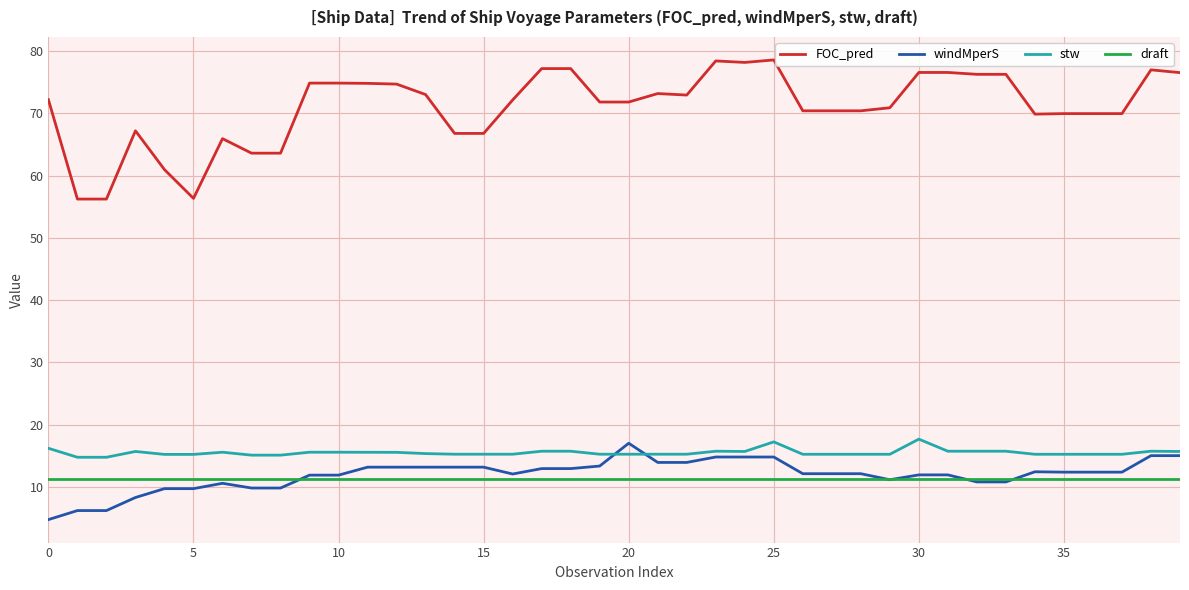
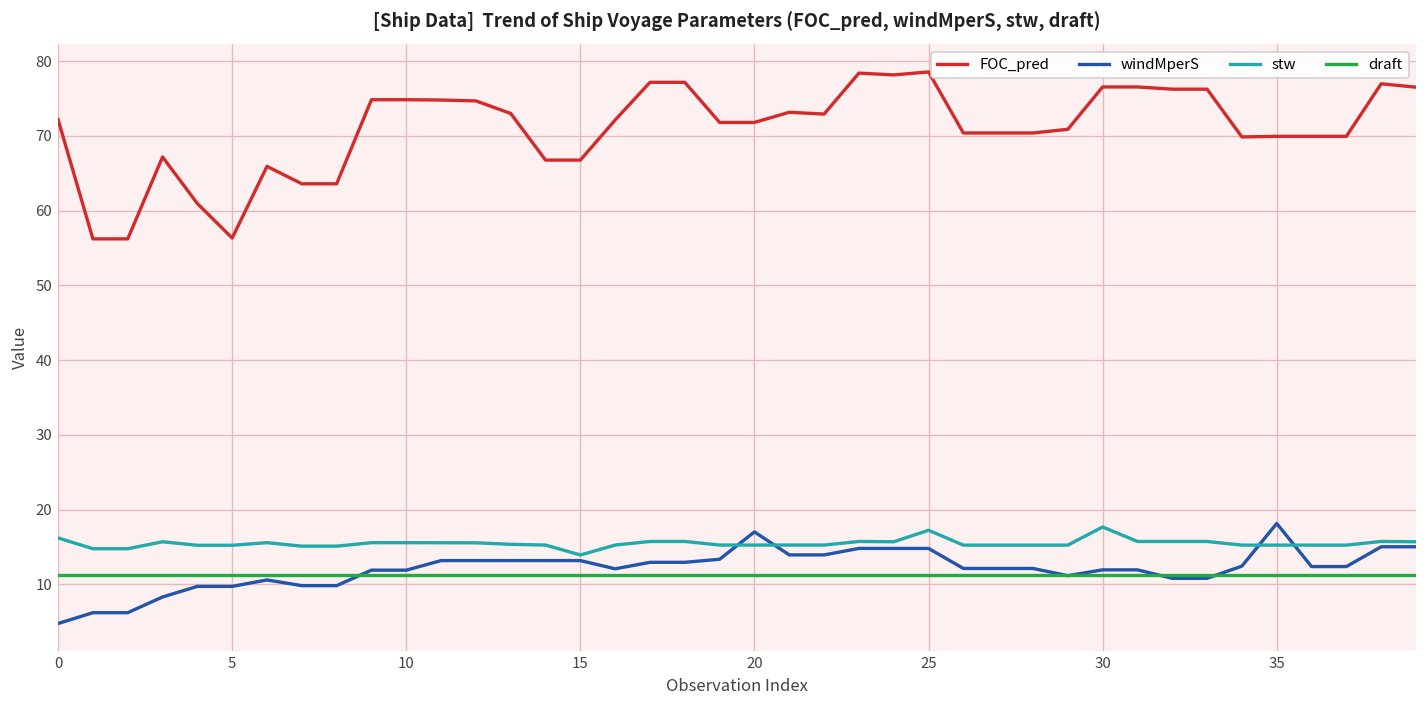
  {
    "FOC_pred": {
      "0": 72,
      "5": 56,
      "10": 75,
      "15": 67,
      "20": 72,
      "25": 79,
      "30": 77,
      "35": 70
    },
    "windMperS": {
      "0": 5,
      "5": 10,
      "10": 12,
      "15": 13,
      "20": 17,
      "25": 15,
      "30": 12,
-     "35": 12
+     "35": 18
    },
    "stw": {
      "0": 16,
      "5": 15,
      "10": 16,
-     "15": 15,
+     "15": 14,
      "20": 15,
      "25": 17,
      "30": 18,
      "35": 15
    },
    "draft": {
      "0": 11,
      "5": 11,
      "10": 11,
      "15": 11,
      "20": 11,
      "25": 11,
      "30": 11,
      "35": 11
    }
  }
